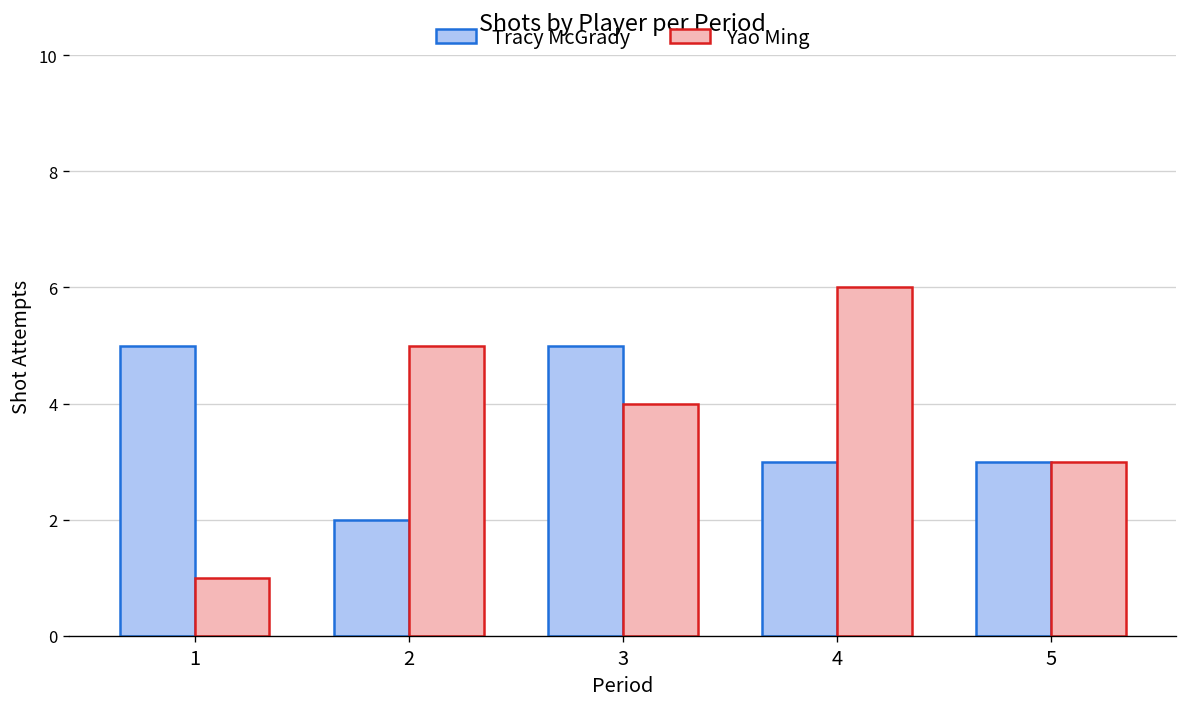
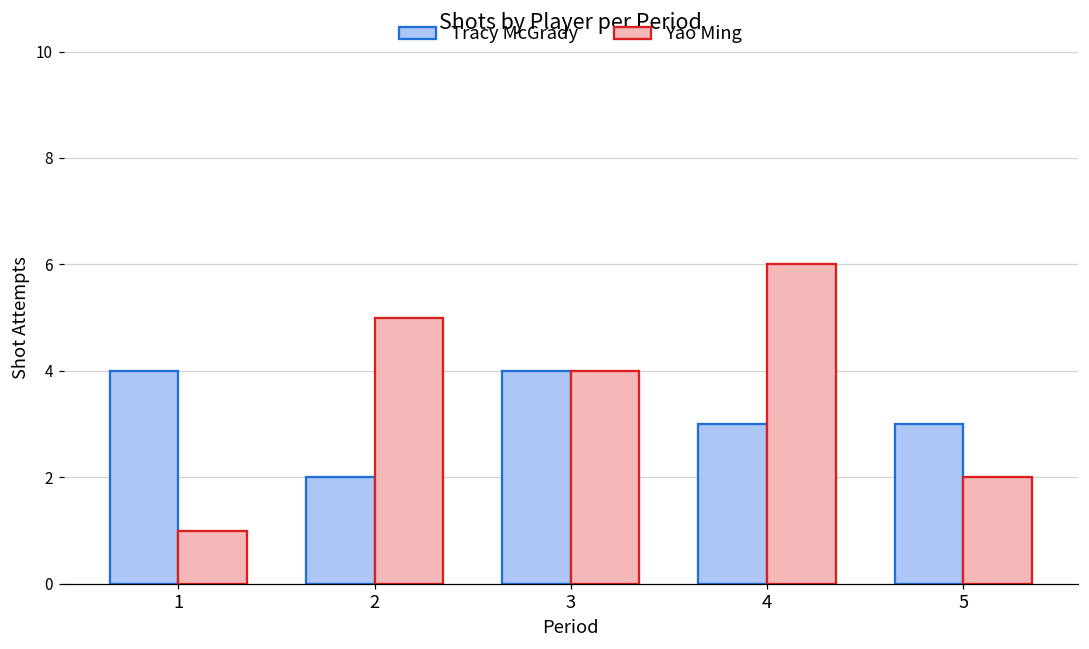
  {
    "Tracy McGrady": {
-     "1": 5,
+     "1": 4,
      "2": 2,
-     "3": 5,
+     "3": 4,
      "4": 3,
      "5": 3
    },
    "Yao Ming": {
      "1": 1,
      "2": 5,
      "3": 4,
      "4": 6,
-     "5": 3
+     "5": 2
    }
  }
